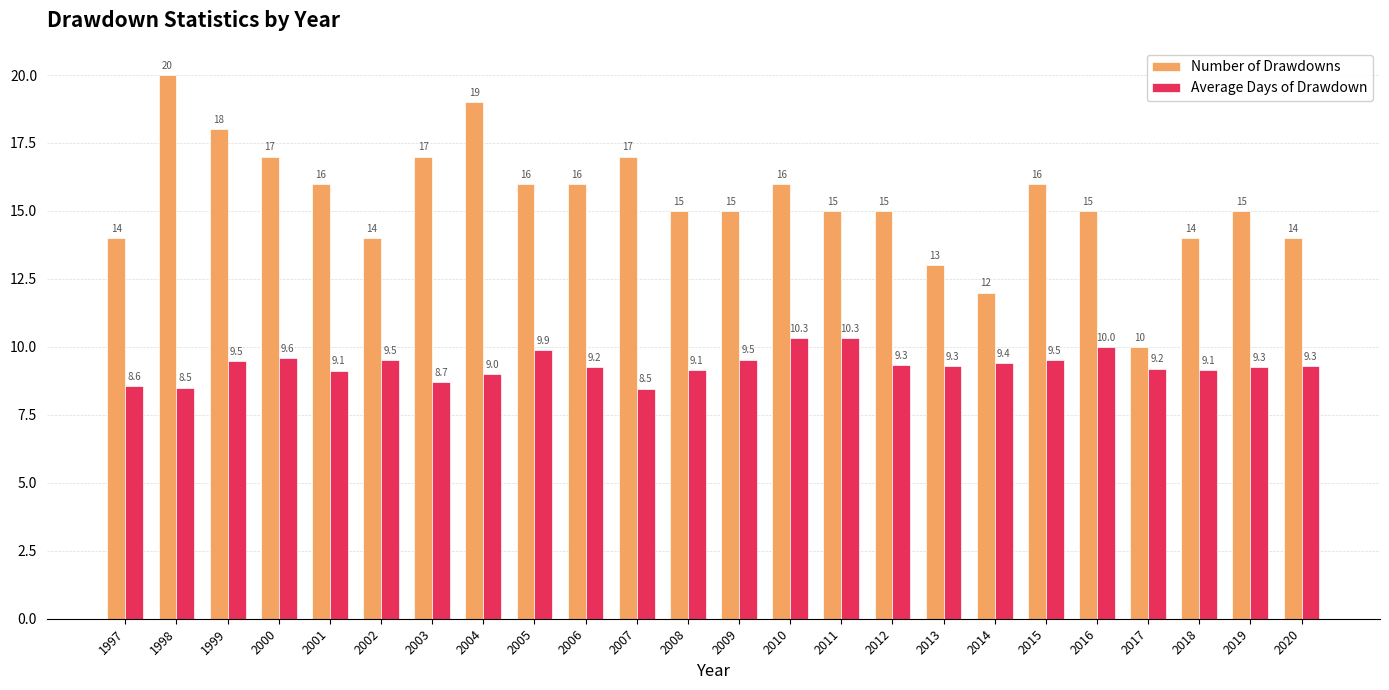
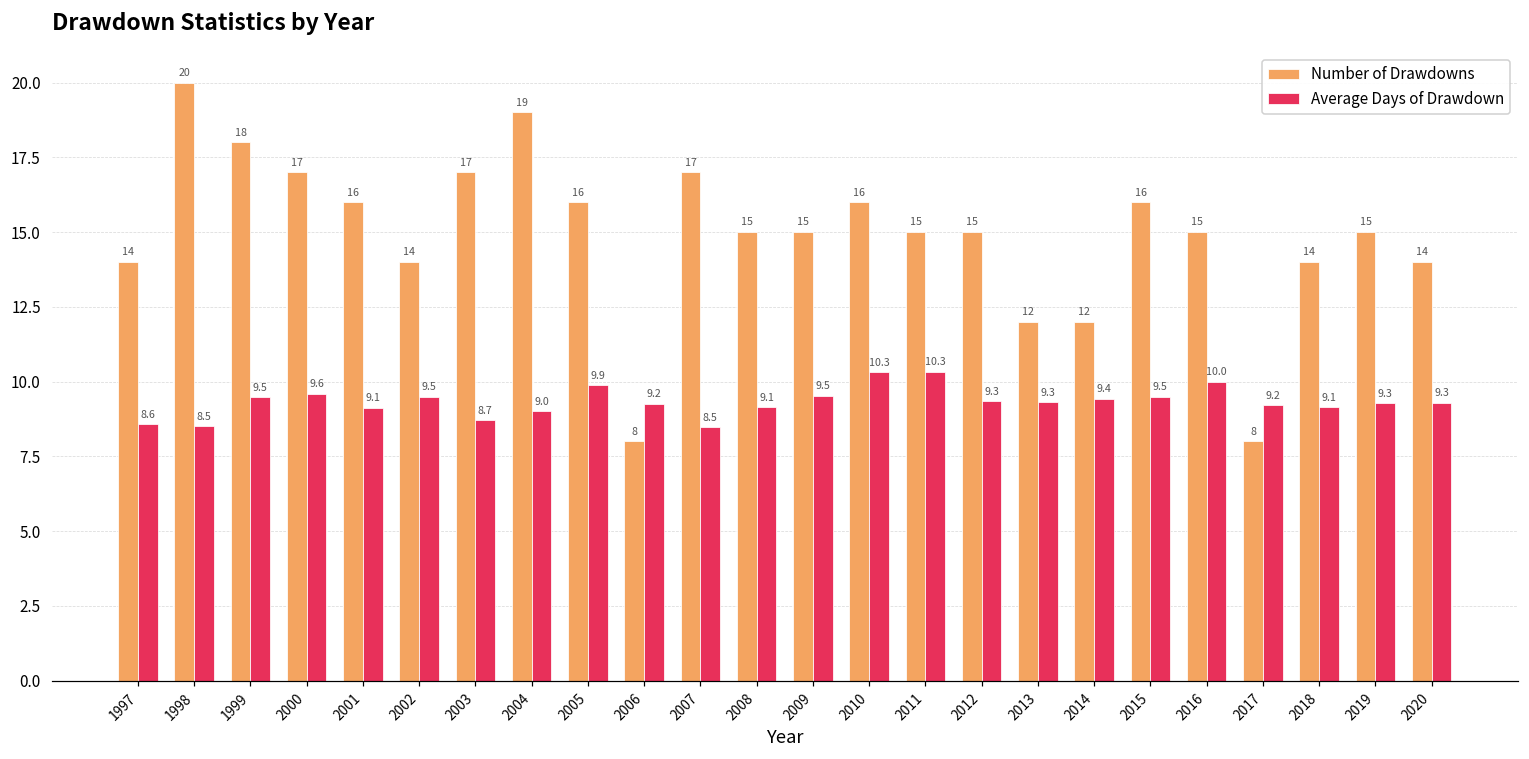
  {
    "Number of Drawdowns": {
      "1997": 14,
      "1998": 20,
      "1999": 18,
      "2000": 17,
      "2001": 16,
      "2002": 14,
      "2003": 17,
      "2004": 19,
      "2005": 16,
-     "2006": 16,
+     "2006": 8,
      "2007": 17,
      "2008": 15,
      "2009": 15,
      "2010": 16,
      "2011": 15,
      "2012": 15,
-     "2013": 13,
+     "2013": 12,
      "2014": 12,
      "2015": 16,
      "2016": 15,
-     "2017": 10,
+     "2017": 8,
      "2018": 14,
      "2019": 15,
      "2020": 14
    },
    "Average Days of Drawdown": {
      "1997": 8.6,
      "1998": 8.5,
      "1999": 9.5,
      "2000": 9.6,
      "2001": 9.1,
      "2002": 9.5,
      "2003": 8.7,
      "2004": 9.0,
      "2005": 9.9,
      "2006": 9.2,
      "2007": 8.5,
      "2008": 9.1,
      "2009": 9.5,
      "2010": 10.3,
      "2011": 10.3,
      "2012": 9.3,
      "2013": 9.3,
      "2014": 9.4,
      "2015": 9.5,
      "2016": 10.0,
      "2017": 9.2,
      "2018": 9.1,
      "2019": 9.3,
      "2020": 9.3
    }
  }
